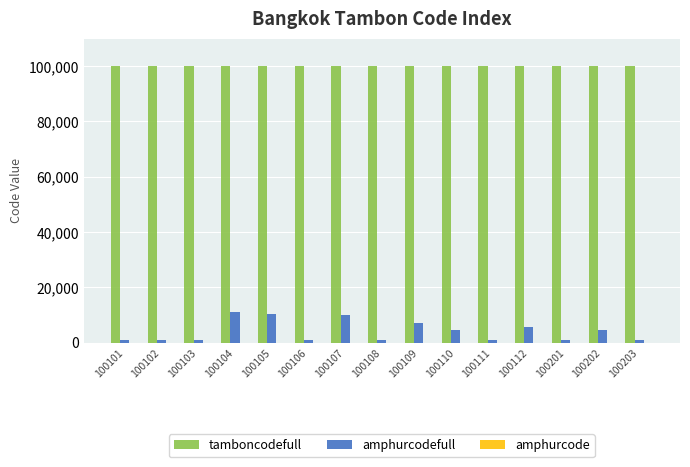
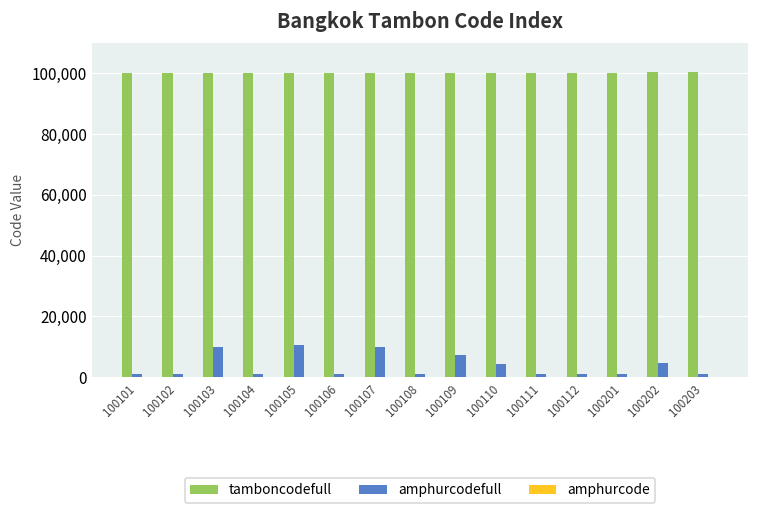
  {
    "tamboncodefull": {
      "100101": "100,000",
      "100102": "100,000",
      "100103": "100,000",
      "100104": "100,000",
      "100105": "100,000",
      "100106": "100,000",
      "100107": "100,000",
      "100108": "100,000",
      "100109": "100,000",
      "100110": "100,000",
      "100111": "100,000",
      "100112": "100,000",
      "100201": "100,000",
      "100202": "100,000",
      "100203": "100,000"
    },
    "amphurcodefull": {
      "100101": "1,000",
      "100102": "1,000",
-     "100103": "1,000",
-     "100104": "11,000",
+     "100103": "10,000",
+     "100104": "1,000",
      "100105": "11,000",
      "100106": "1,000",
      "100107": "10,000",
      "100108": "1,000",
      "100109": "7,000",
      "100110": "4,000",
      "100111": "1,000",
-     "100112": "6,000",
+     "100112": "1,000",
      "100201": "1,000",
      "100202": "5,000",
      "100203": "1,000"
    }
  }
